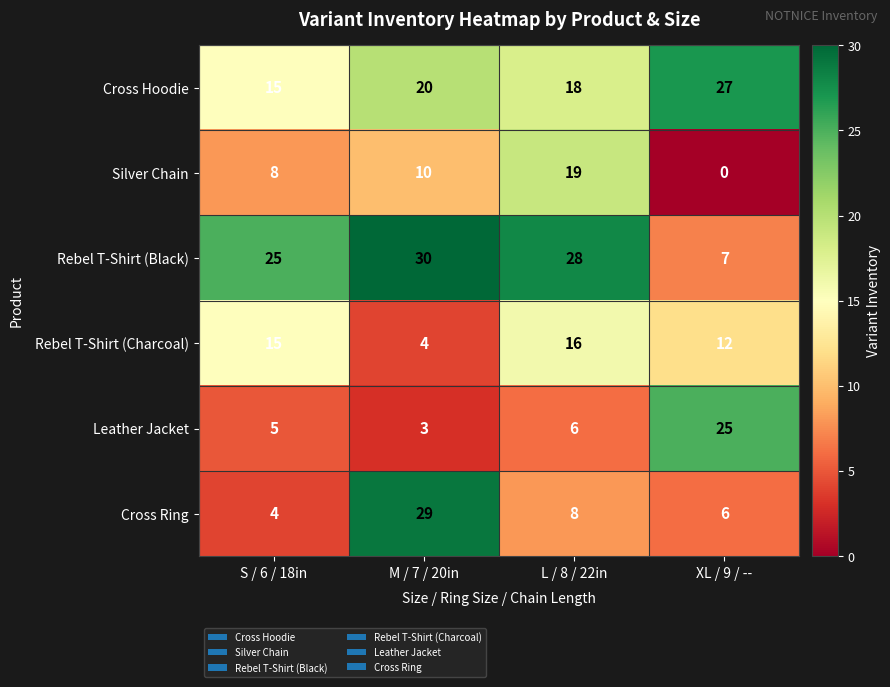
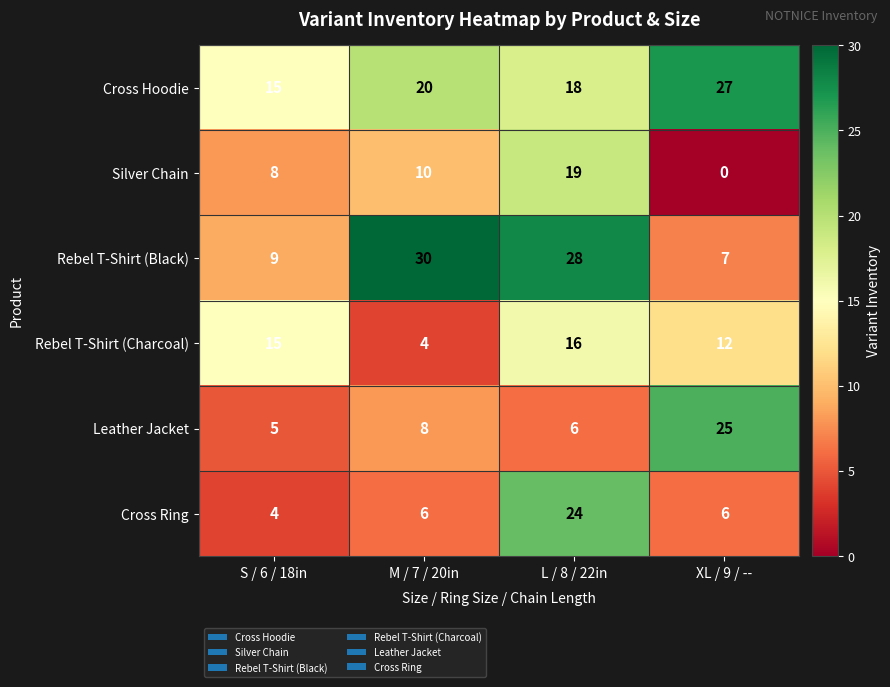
  {
    "Cross Hoodie": {
      "S / 6 / 18in": 15,
      "M / 7 / 20in": 20,
      "L / 8 / 22in": 18,
      "XL / 9 / --": 27
    },
    "Silver Chain": {
      "S / 6 / 18in": 8,
      "M / 7 / 20in": 10,
      "L / 8 / 22in": 19,
      "XL / 9 / --": 0
    },
    "Rebel T-Shirt (Black)": {
-     "S / 6 / 18in": 25,
+     "S / 6 / 18in": 9,
      "M / 7 / 20in": 30,
      "L / 8 / 22in": 28,
      "XL / 9 / --": 7
    },
    "Rebel T-Shirt (Charcoal)": {
      "S / 6 / 18in": 15,
      "M / 7 / 20in": 4,
      "L / 8 / 22in": 16,
      "XL / 9 / --": 12
    },
    "Leather Jacket": {
      "S / 6 / 18in": 5,
-     "M / 7 / 20in": 3,
+     "M / 7 / 20in": 8,
      "L / 8 / 22in": 6,
      "XL / 9 / --": 25
    },
    "Cross Ring": {
      "S / 6 / 18in": 4,
-     "M / 7 / 20in": 29,
-     "L / 8 / 22in": 8,
+     "M / 7 / 20in": 6,
+     "L / 8 / 22in": 24,
      "XL / 9 / --": 6
    }
  }
